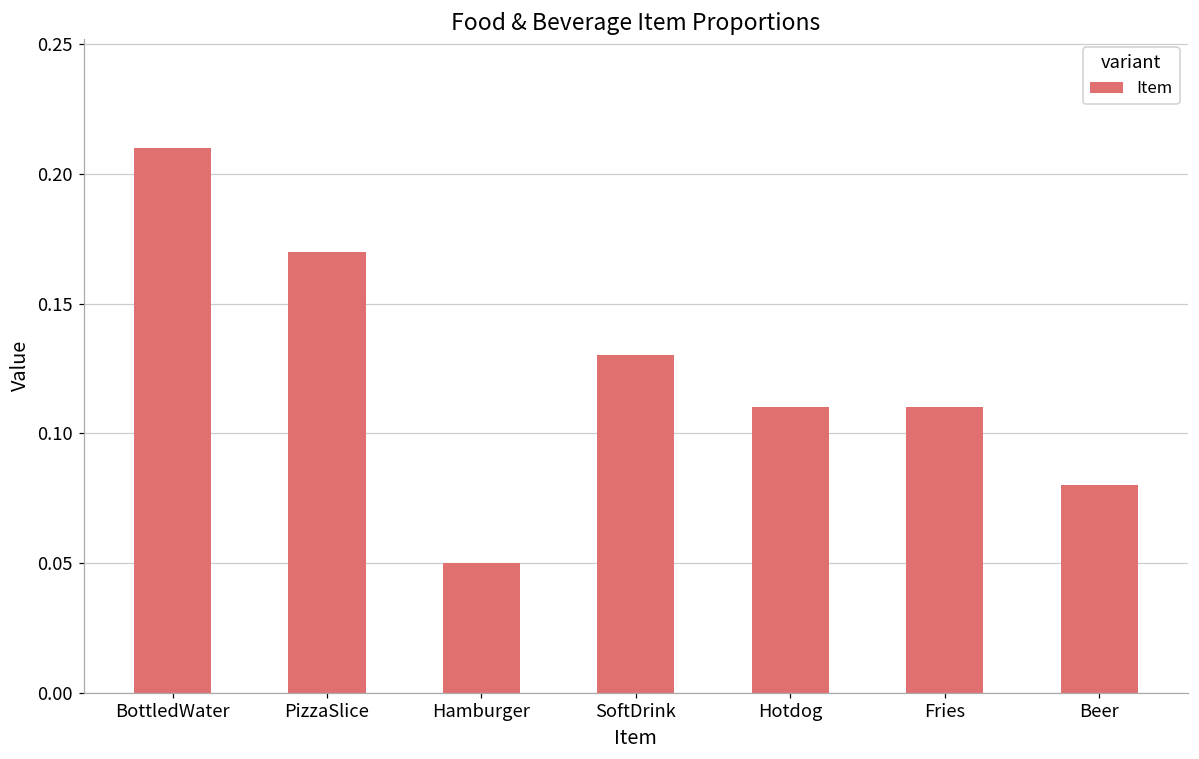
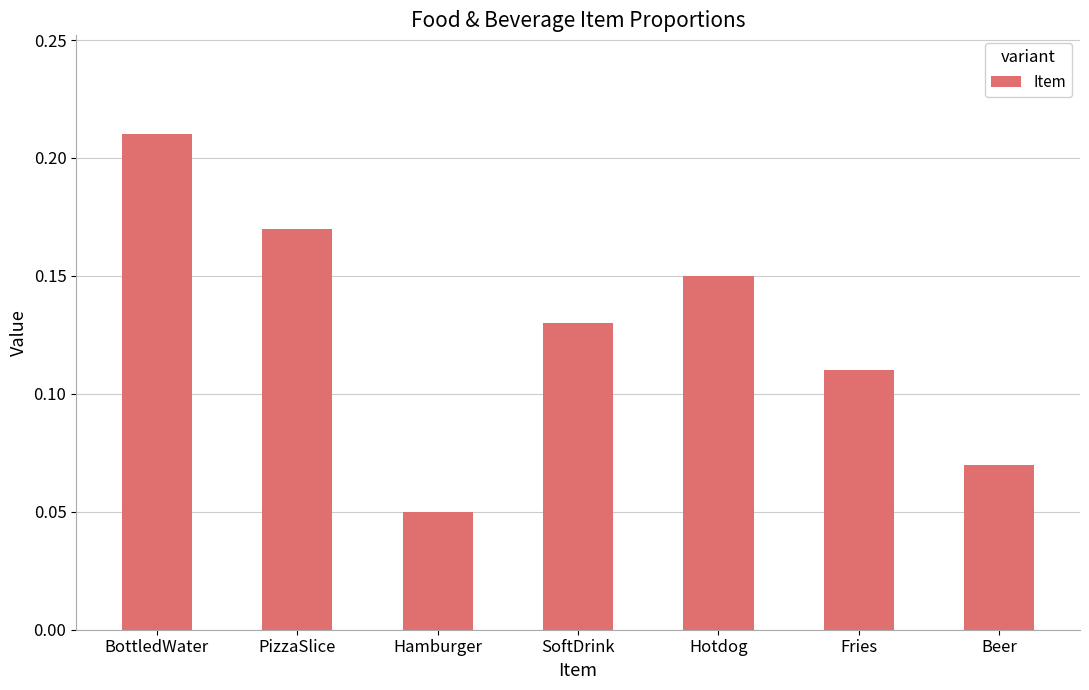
  {
    "BottledWater": 0.21,
    "PizzaSlice": 0.17,
    "Hamburger": 0.05,
    "SoftDrink": 0.13,
-   "Hotdog": 0.11,
+   "Hotdog": 0.15,
    "Fries": 0.11,
-   "Beer": 0.08
+   "Beer": 0.07
  }
